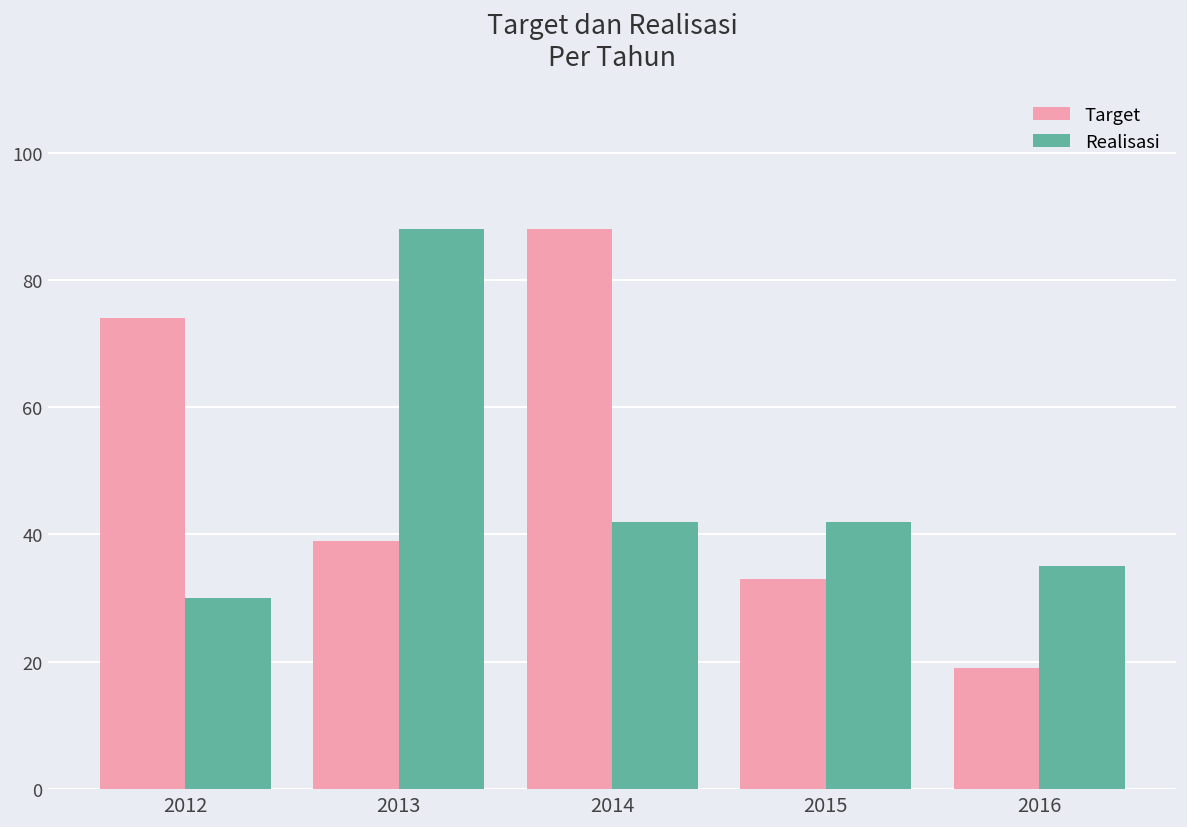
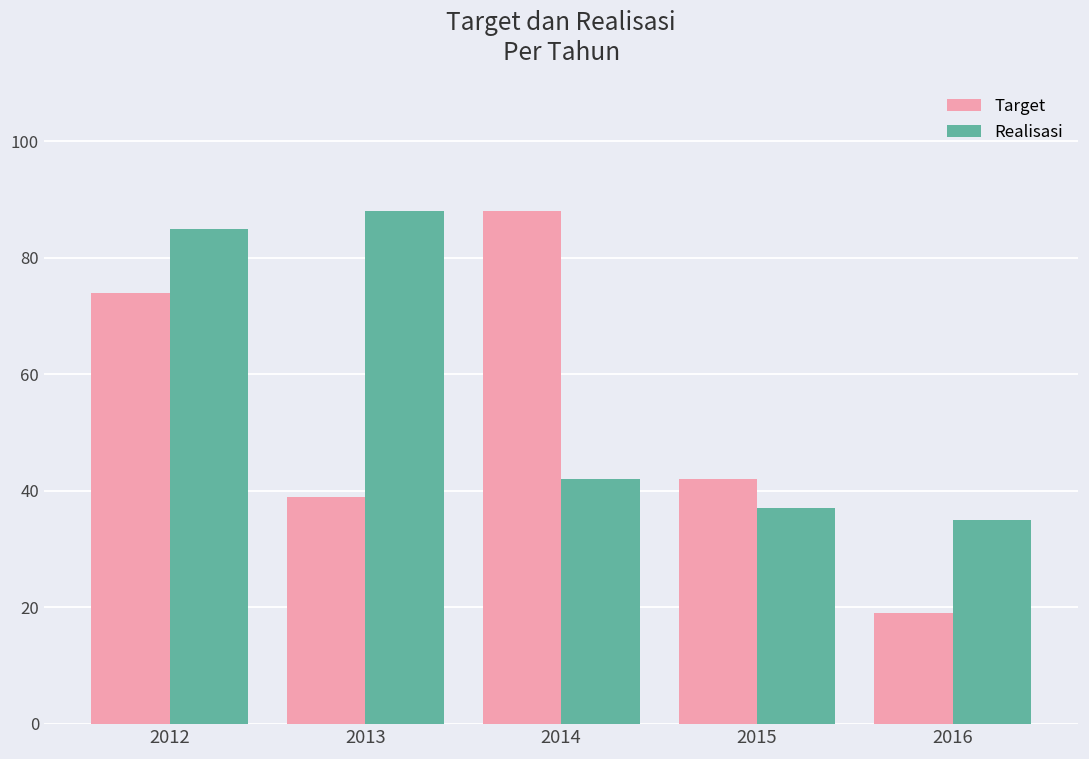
  {
    "Target": {
      "2012": 74,
      "2013": 39,
      "2014": 88,
-     "2015": 33,
+     "2015": 42,
      "2016": 19
    },
    "Realisasi": {
-     "2012": 30,
+     "2012": 85,
      "2013": 88,
      "2014": 42,
-     "2015": 42,
+     "2015": 37,
      "2016": 35
    }
  }
